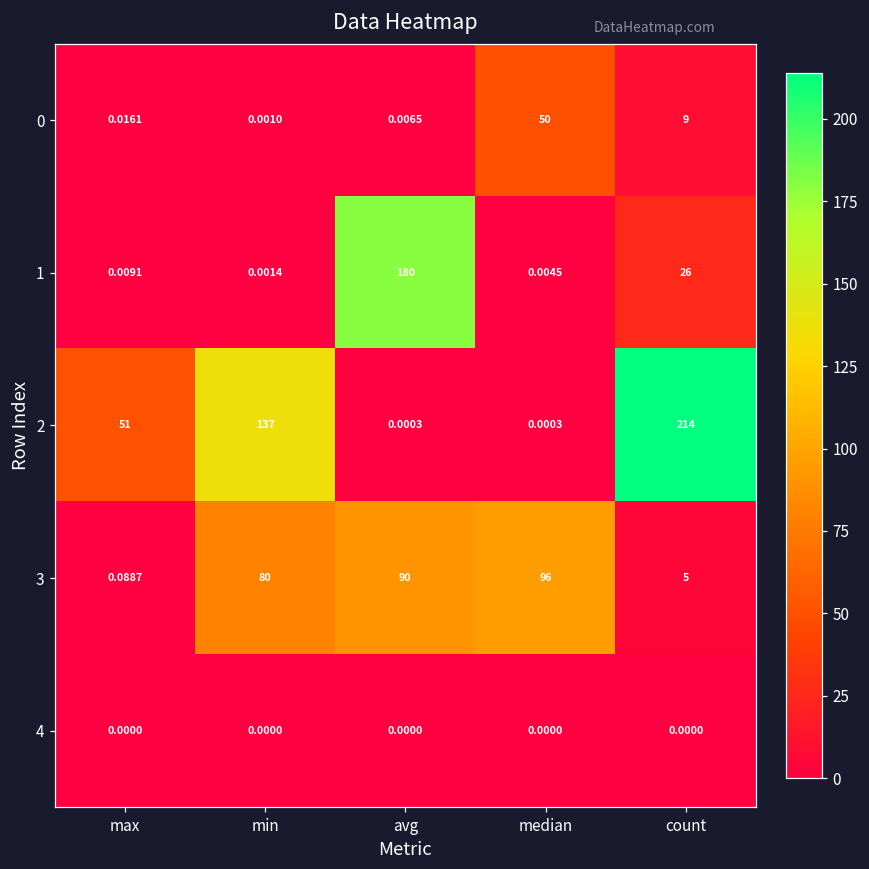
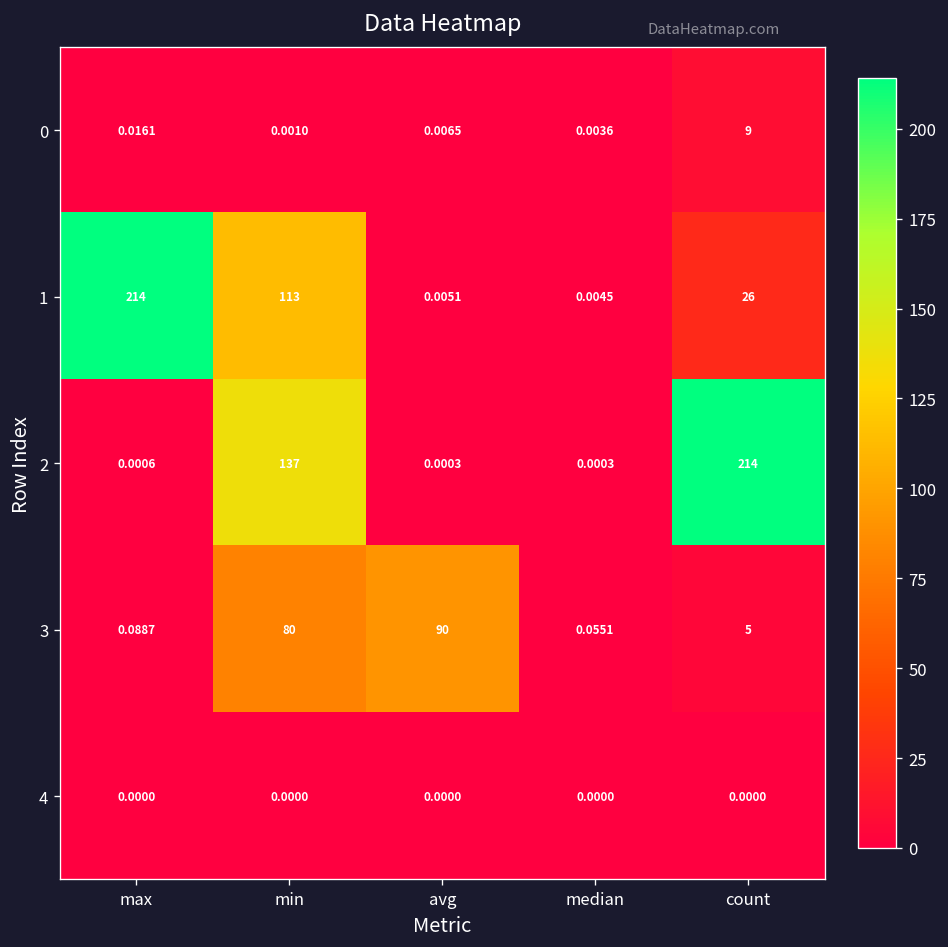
  {
    "0": {
      "max": 0.0161,
      "min": 0.0010,
      "avg": 0.0065,
-     "median": 50,
+     "median": 0.0036,
      "count": 9
    },
    "1": {
-     "max": 0.0091,
-     "min": 0.0014,
-     "avg": 180,
+     "max": 214,
+     "min": 113,
+     "avg": 0.0051,
      "median": 0.0045,
      "count": 26
    },
    "2": {
-     "max": 51,
+     "max": 0.0006,
      "min": 137,
      "avg": 0.0003,
      "median": 0.0003,
      "count": 214
    },
    "3": {
      "max": 0.0887,
      "min": 80,
      "avg": 90,
-     "median": 96,
+     "median": 0.0551,
      "count": 5
    },
    "4": {
      "max": 0.0000,
      "min": 0.0000,
      "avg": 0.0000,
      "median": 0.0000,
      "count": 0.0000
    }
  }
